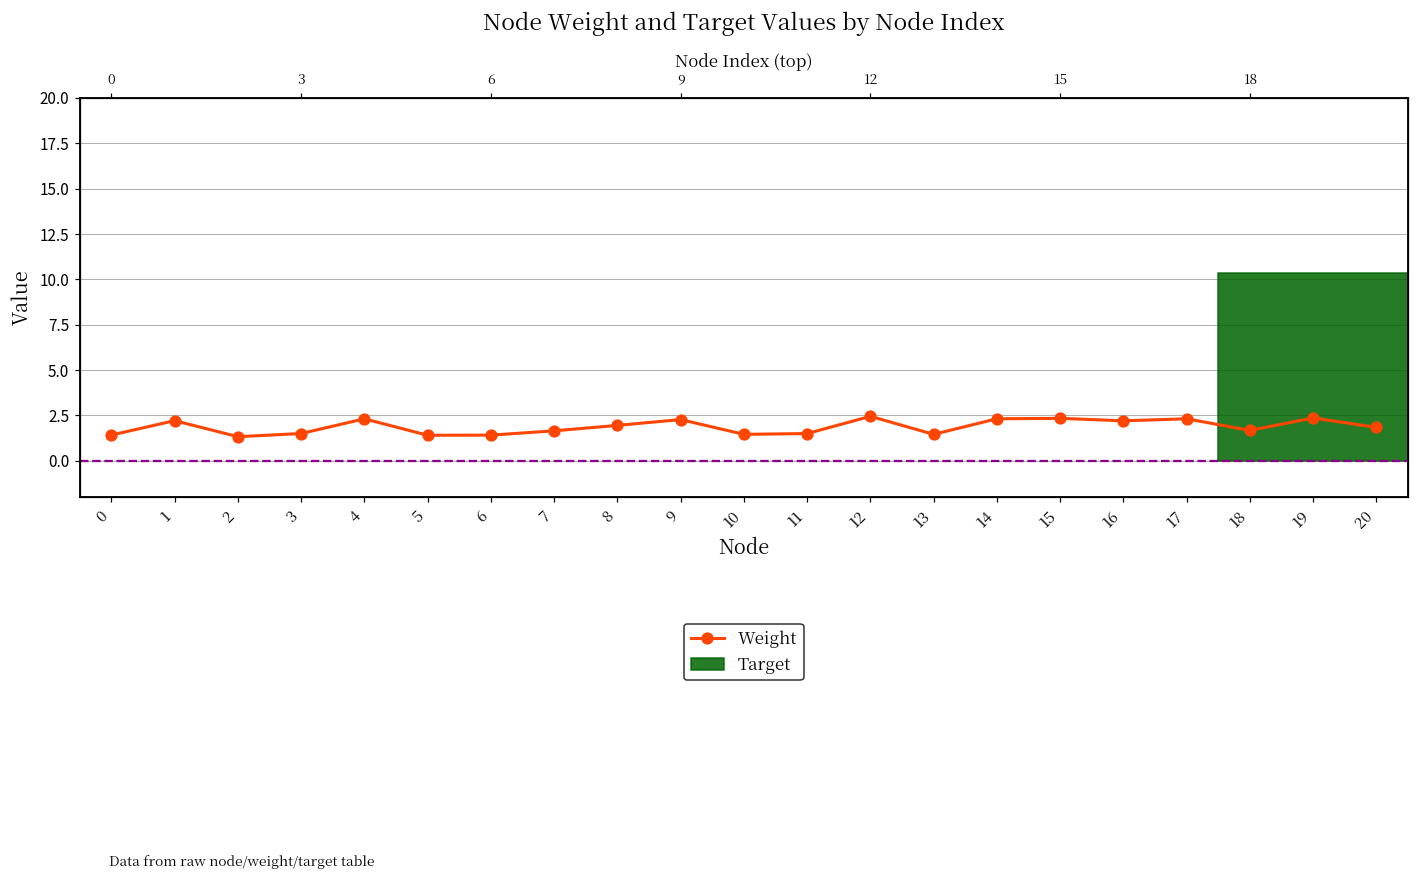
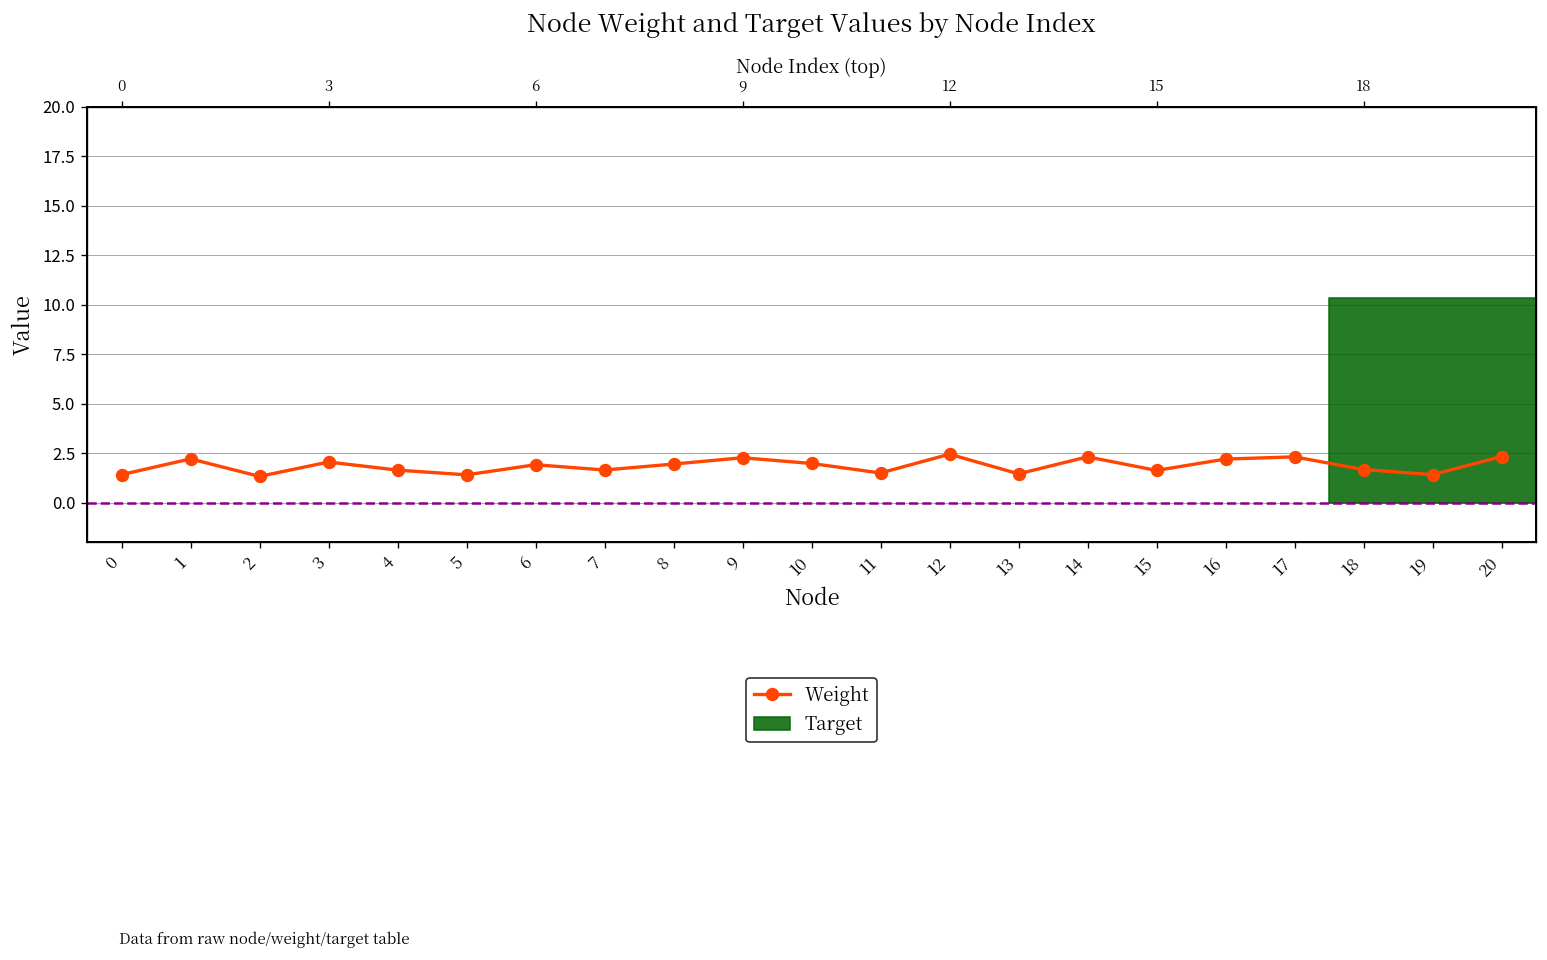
  {
    "0": 1.4,
    "1": 2.2,
    "2": 1.3,
-   "3": 1.5,
-   "4": 2.3,
+   "3": 2.1,
+   "4": 1.7,
    "5": 1.4,
-   "6": 1.4,
+   "6": 1.9,
    "7": 1.7,
    "8": 2.0,
    "9": 2.3,
-   "10": 1.5,
+   "10": 2.0,
    "11": 1.5,
    "12": 2.5,
    "13": 1.5,
    "14": 2.3,
-   "15": 2.3,
+   "15": 1.6,
    "16": 2.2,
    "17": 2.3,
    "18": 1.7,
-   "19": 2.4,
-   "20": 1.8
+   "19": 1.4,
+   "20": 2.3
  }
